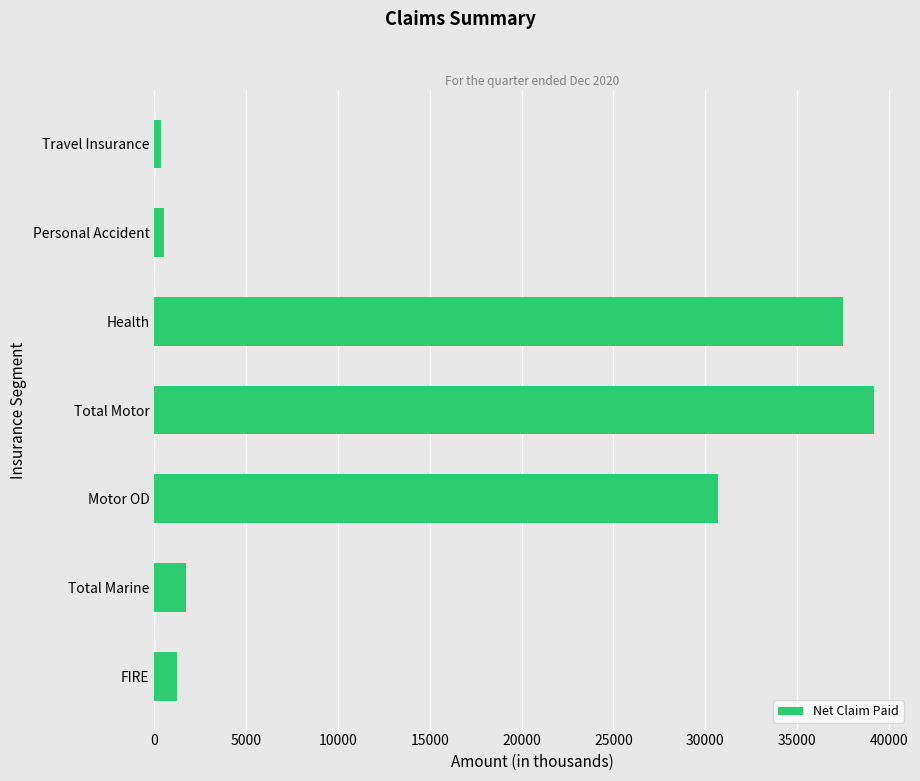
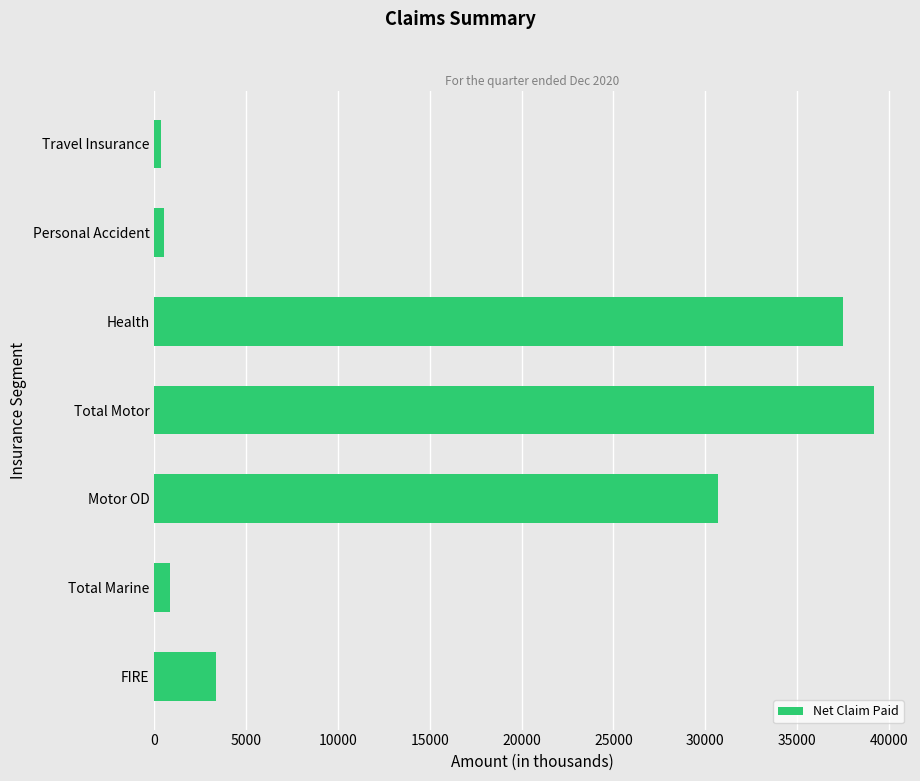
  {
    "Travel Insurance": 300,
    "Personal Accident": 500,
    "Health": 37500,
    "Total Motor": 39200,
    "Motor OD": 30700,
-   "Total Marine": 1700,
-   "FIRE": 1200
+   "Total Marine": 900,
+   "FIRE": 3400
  }
